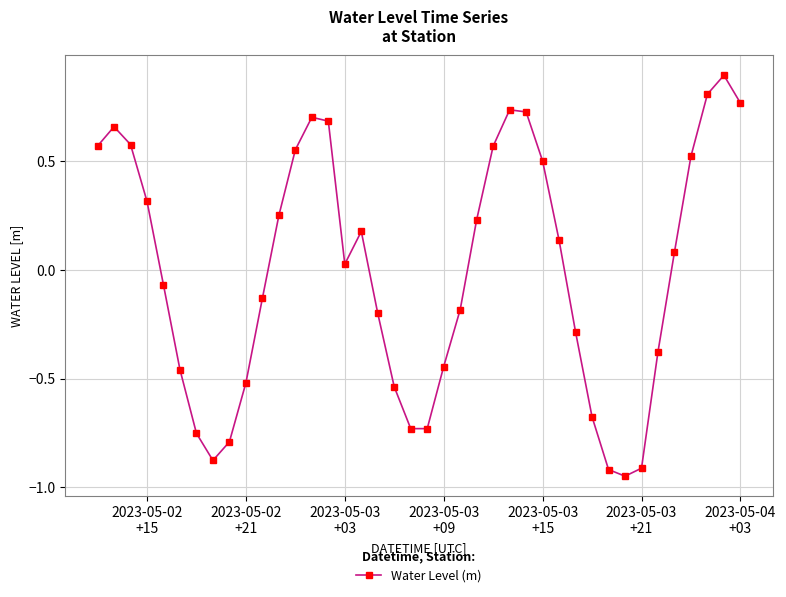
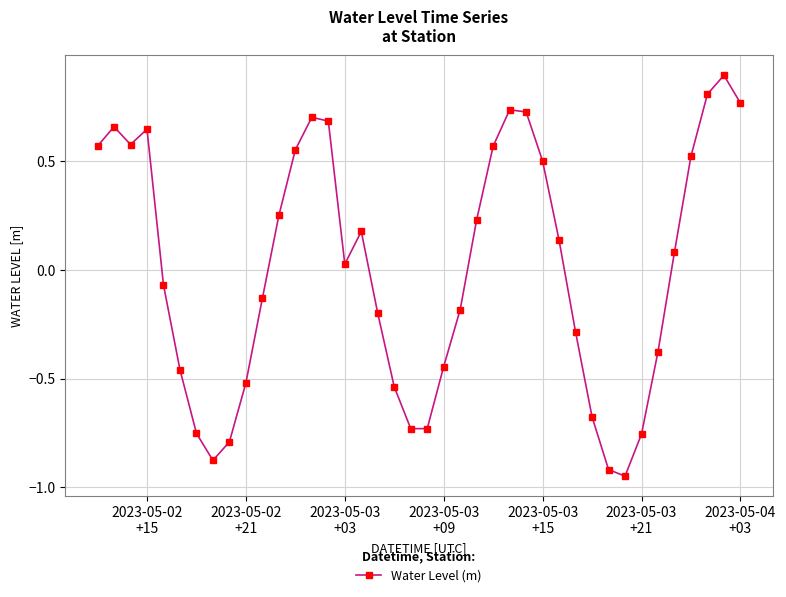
  {
-   "2023-05-02 +15": 0.32,
+   "2023-05-02 +15": 0.65,
    "2023-05-02 +21": -0.52,
    "2023-05-03 +03": 0.03,
    "2023-05-03 +09": -0.44,
    "2023-05-03 +15": 0.50,
-   "2023-05-03 +21": -0.91,
+   "2023-05-03 +21": -0.76,
    "2023-05-04 +03": 0.77
  }
